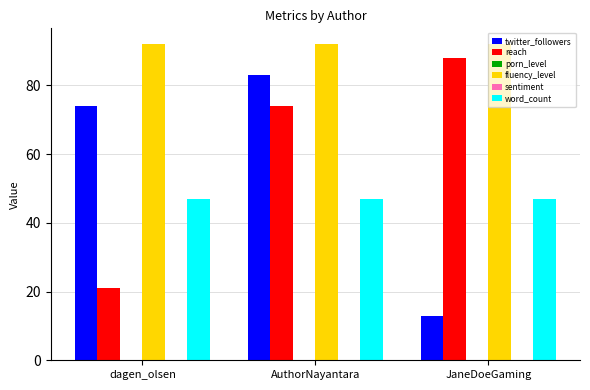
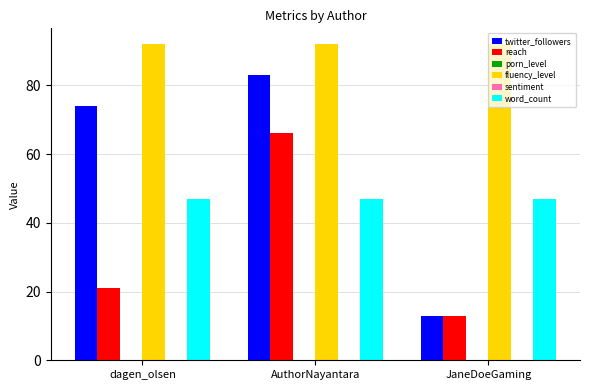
  {
    "twitter_followers": {
      "dagen_olsen": 74,
      "AuthorNayantara": 83,
      "JaneDoeGaming": 13
    },
    "reach": {
      "dagen_olsen": 21,
-     "AuthorNayantara": 74,
-     "JaneDoeGaming": 88
+     "AuthorNayantara": 66,
+     "JaneDoeGaming": 13
    },
    "porn_level": {
      "dagen_olsen": 0,
      "AuthorNayantara": 0,
      "JaneDoeGaming": 0
    },
    "fluency_level": {
      "dagen_olsen": 92,
      "AuthorNayantara": 92
    },
    "sentiment": {
      "dagen_olsen": 0,
      "AuthorNayantara": 0,
      "JaneDoeGaming": 0
    },
    "word_count": {
      "dagen_olsen": 47,
      "AuthorNayantara": 47,
      "JaneDoeGaming": 47
    }
  }
